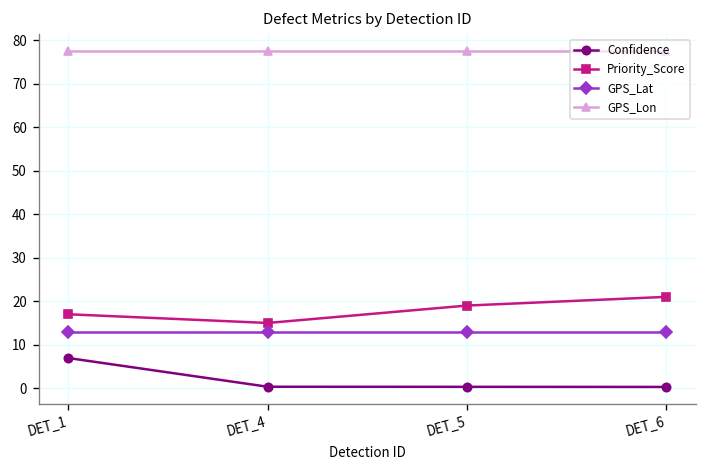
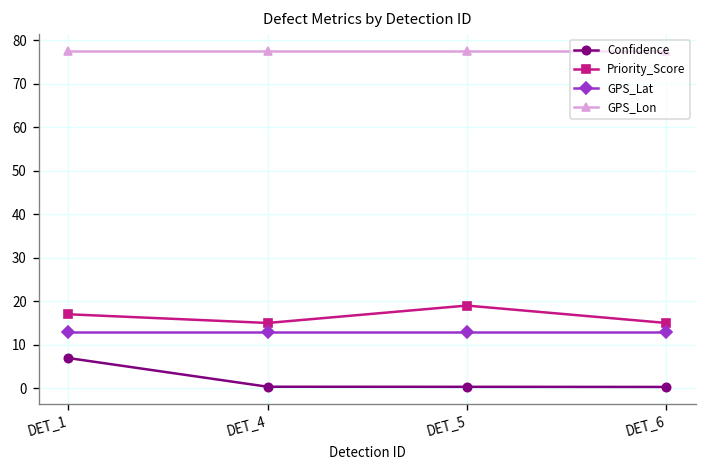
  {
    "Confidence": {
      "DET_1": 7,
      "DET_4": 0,
      "DET_5": 0,
      "DET_6": 0
    },
    "Priority_Score": {
      "DET_1": 17,
      "DET_4": 15,
      "DET_5": 19,
-     "DET_6": 21
+     "DET_6": 15
    },
    "GPS_Lat": {
      "DET_1": 13,
      "DET_4": 13,
      "DET_5": 13,
      "DET_6": 13
    },
    "GPS_Lon": {
      "DET_1": 78,
      "DET_4": 78,
      "DET_5": 78
    }
  }
